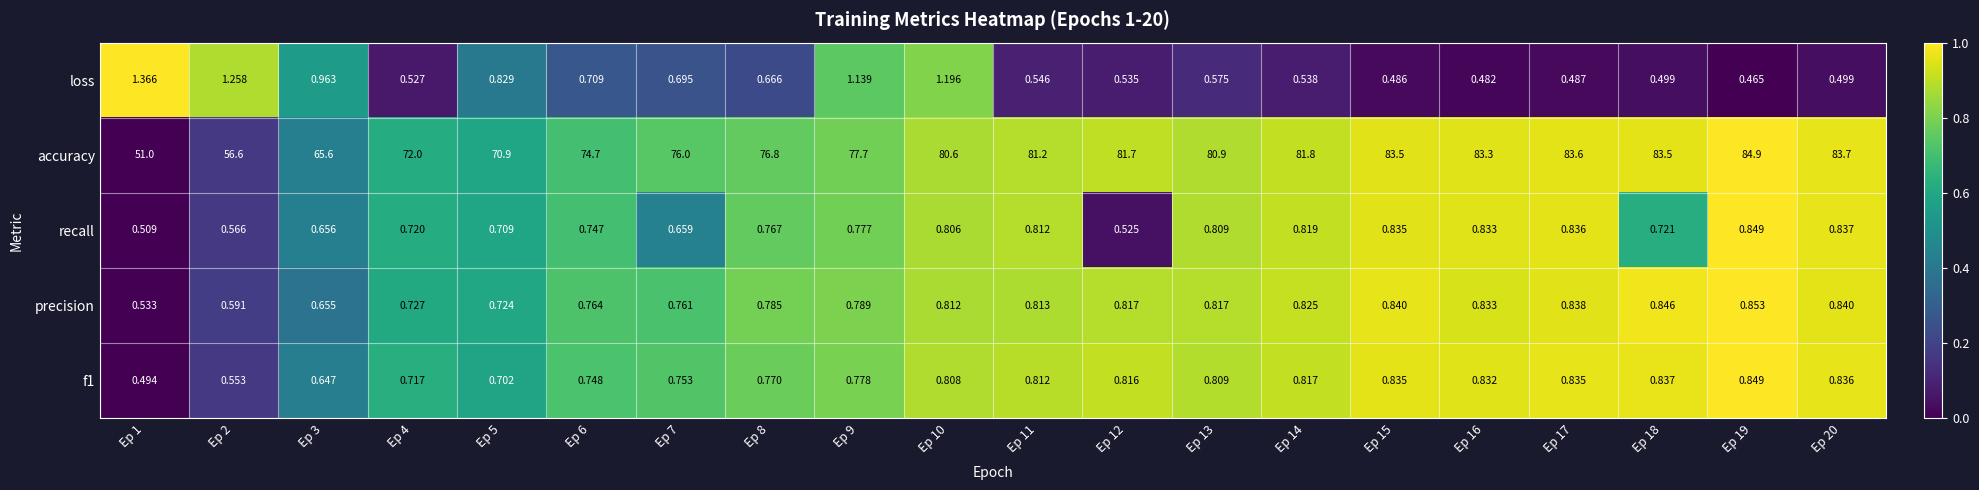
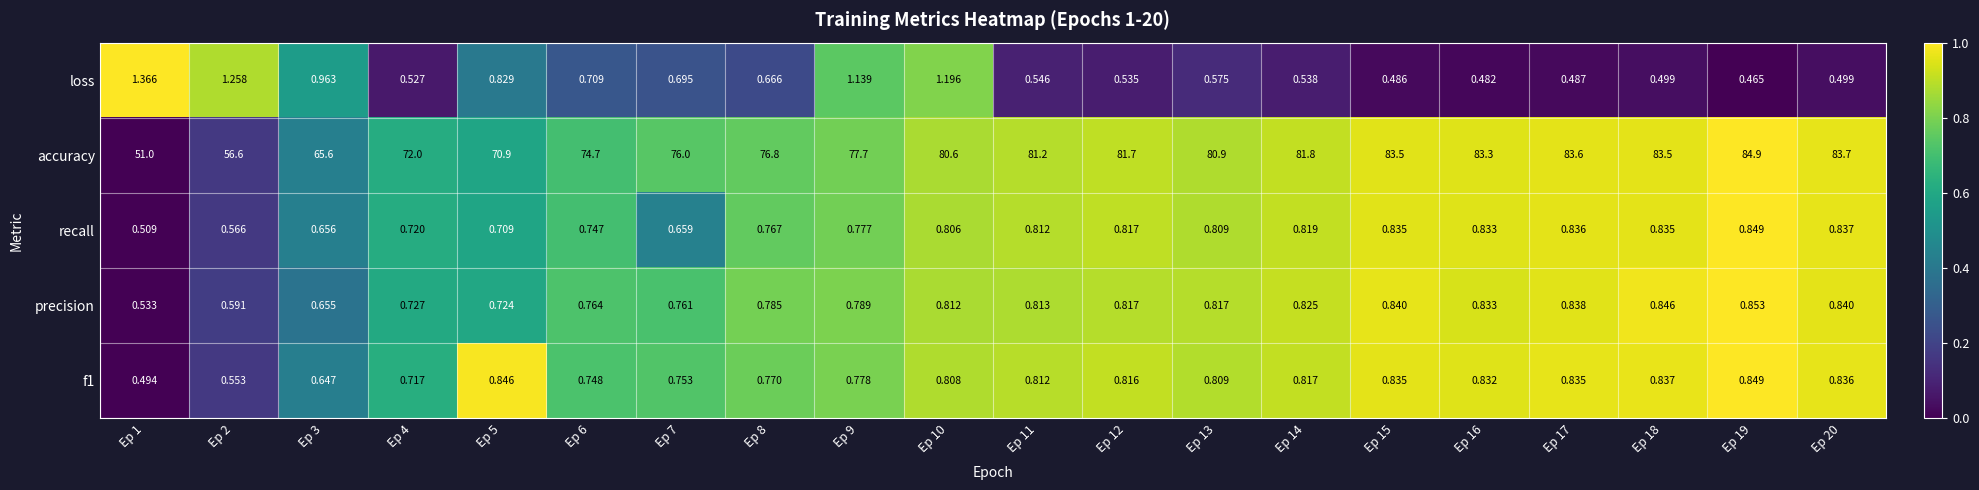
  {
    "loss": {
      "Ep 1": 1.366,
      "Ep 2": 1.258,
      "Ep 3": 0.963,
      "Ep 4": 0.527,
      "Ep 5": 0.829,
      "Ep 6": 0.709,
      "Ep 7": 0.695,
      "Ep 8": 0.666,
      "Ep 9": 1.139,
      "Ep 10": 1.196,
      "Ep 11": 0.546,
      "Ep 12": 0.535,
      "Ep 13": 0.575,
      "Ep 14": 0.538,
      "Ep 15": 0.486,
      "Ep 16": 0.482,
      "Ep 17": 0.487,
      "Ep 18": 0.499,
      "Ep 19": 0.465,
      "Ep 20": 0.499
    },
    "accuracy": {
      "Ep 1": 51.0,
      "Ep 2": 56.6,
      "Ep 3": 65.6,
      "Ep 4": 72.0,
      "Ep 5": 70.9,
      "Ep 6": 74.7,
      "Ep 7": 76.0,
      "Ep 8": 76.8,
      "Ep 9": 77.7,
      "Ep 10": 80.6,
      "Ep 11": 81.2,
      "Ep 12": 81.7,
      "Ep 13": 80.9,
      "Ep 14": 81.8,
      "Ep 15": 83.5,
      "Ep 16": 83.3,
      "Ep 17": 83.6,
      "Ep 18": 83.5,
      "Ep 19": 84.9,
      "Ep 20": 83.7
    },
    "recall": {
      "Ep 1": 0.509,
      "Ep 2": 0.566,
      "Ep 3": 0.656,
      "Ep 4": 0.720,
      "Ep 5": 0.709,
      "Ep 6": 0.747,
      "Ep 7": 0.659,
      "Ep 8": 0.767,
      "Ep 9": 0.777,
      "Ep 10": 0.806,
      "Ep 11": 0.812,
-     "Ep 12": 0.525,
+     "Ep 12": 0.817,
      "Ep 13": 0.809,
      "Ep 14": 0.819,
      "Ep 15": 0.835,
      "Ep 16": 0.833,
      "Ep 17": 0.836,
-     "Ep 18": 0.721,
+     "Ep 18": 0.835,
      "Ep 19": 0.849,
      "Ep 20": 0.837
    },
    "precision": {
      "Ep 1": 0.533,
      "Ep 2": 0.591,
      "Ep 3": 0.655,
      "Ep 4": 0.727,
      "Ep 5": 0.724,
      "Ep 6": 0.764,
      "Ep 7": 0.761,
      "Ep 8": 0.785,
      "Ep 9": 0.789,
      "Ep 10": 0.812,
      "Ep 11": 0.813,
      "Ep 12": 0.817,
      "Ep 13": 0.817,
      "Ep 14": 0.825,
      "Ep 15": 0.840,
      "Ep 16": 0.833,
      "Ep 17": 0.838,
      "Ep 18": 0.846,
      "Ep 19": 0.853,
      "Ep 20": 0.840
    },
    "f1": {
      "Ep 1": 0.494,
      "Ep 2": 0.553,
      "Ep 3": 0.647,
      "Ep 4": 0.717,
-     "Ep 5": 0.702,
+     "Ep 5": 0.846,
      "Ep 6": 0.748,
      "Ep 7": 0.753,
      "Ep 8": 0.770,
      "Ep 9": 0.778,
      "Ep 10": 0.808,
      "Ep 11": 0.812,
      "Ep 12": 0.816,
      "Ep 13": 0.809,
      "Ep 14": 0.817,
      "Ep 15": 0.835,
      "Ep 16": 0.832,
      "Ep 17": 0.835,
      "Ep 18": 0.837,
      "Ep 19": 0.849,
      "Ep 20": 0.836
    }
  }
